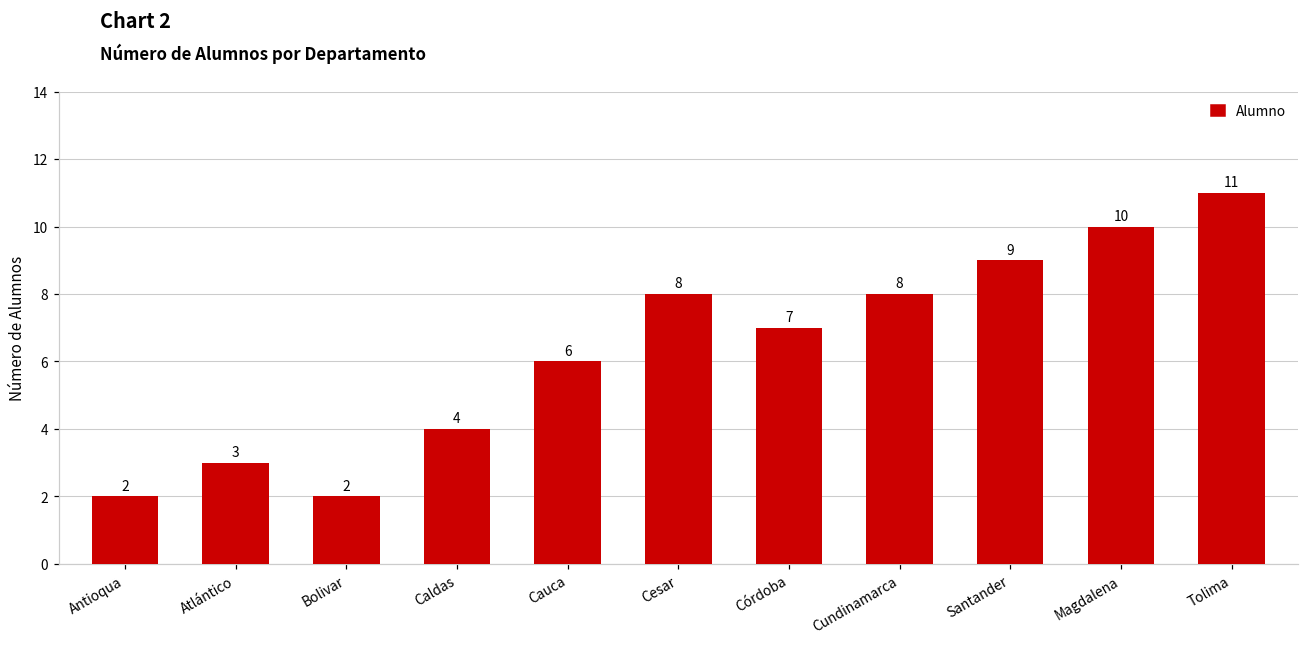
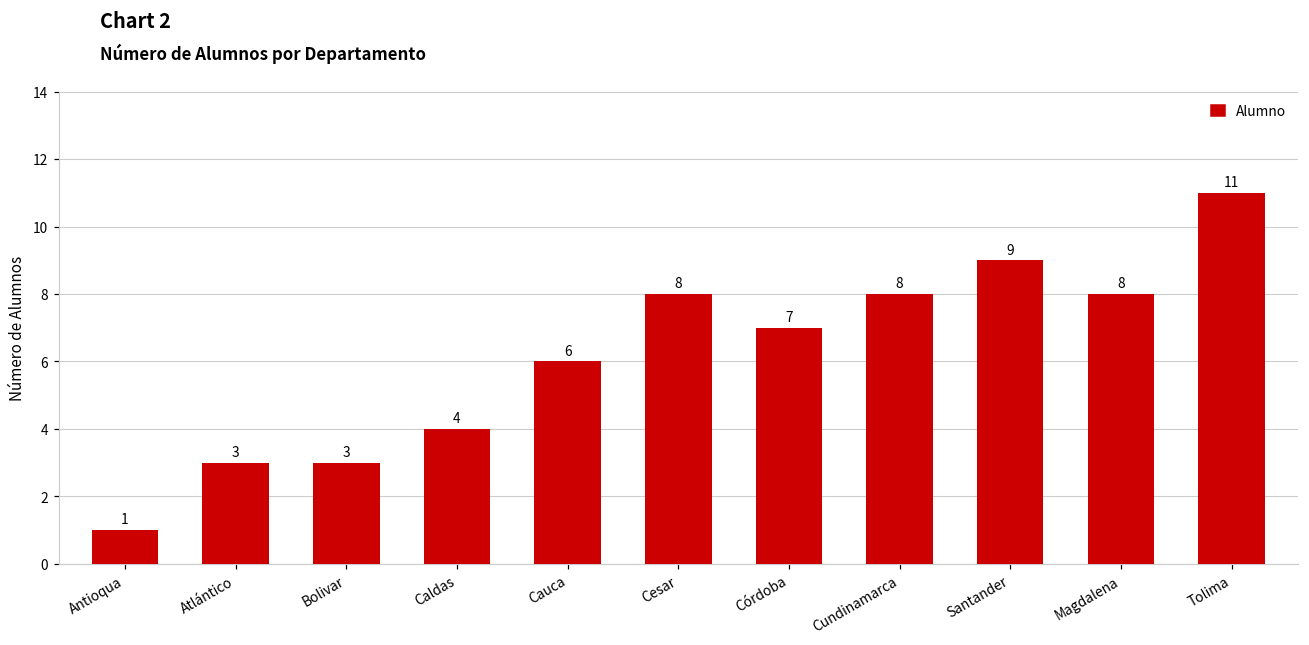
  {
-   "Antioqua": 2,
+   "Antioqua": 1,
    "Atlántico": 3,
-   "Bolivar": 2,
+   "Bolivar": 3,
    "Caldas": 4,
    "Cauca": 6,
    "Cesar": 8,
    "Córdoba": 7,
    "Cundinamarca": 8,
    "Santander": 9,
-   "Magdalena": 10,
+   "Magdalena": 8,
    "Tolima": 11
  }
